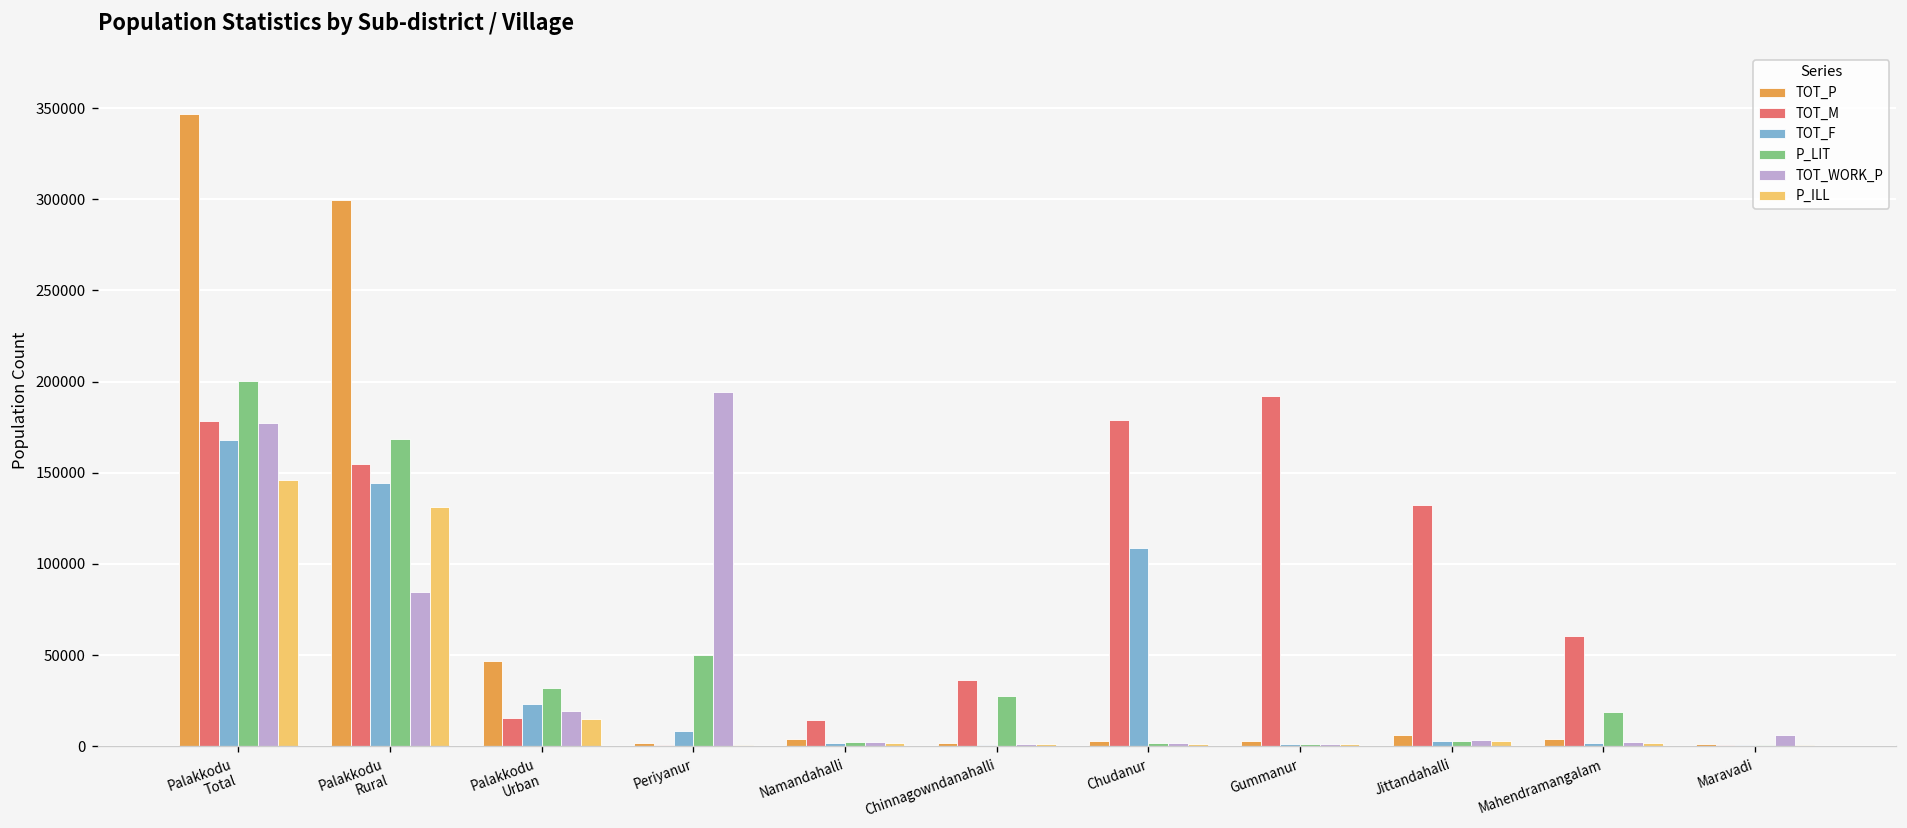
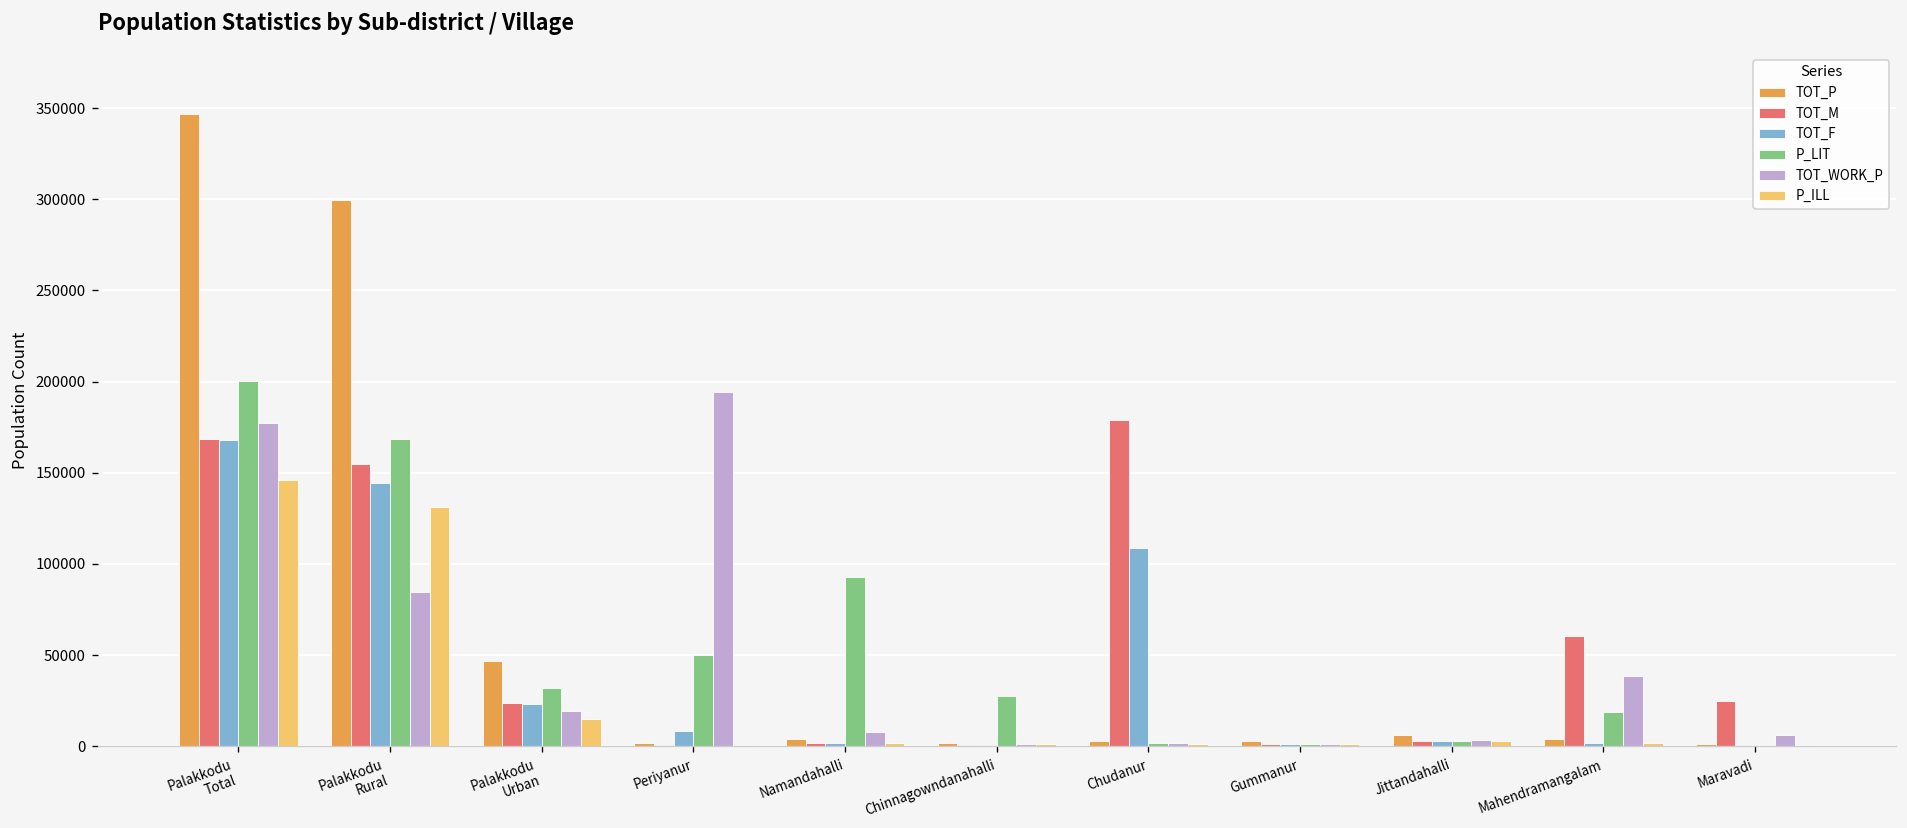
  {
    "TOT_M": {
-     "Palakkodu Total": 179000,
+     "Palakkodu Total": 169000,
      "Palakkodu Rural": 155000,
-     "Palakkodu Urban": 16000,
-     "Namandahalli": 14000,
-     "Chinnagowndanahalli": 36000,
+     "Palakkodu Urban": 24000,
+     "Namandahalli": 2000,
+     "Chinnagowndanahalli": 1000,
      "Chudanur": 179000,
-     "Gummanur": 192000,
-     "Jittandahalli": 132000,
+     "Gummanur": 1000,
+     "Jittandahalli": 3000,
      "Mahendramangalam": 61000,
-     "Maravadi": 1000
+     "Maravadi": 25000
    },
    "TOT_F": {
      "Palakkodu Total": 168000,
      "Palakkodu Rural": 145000,
      "Palakkodu Urban": 23000,
      "Periyanur": 8000,
      "Namandahalli": 2000,
      "Chudanur": 109000,
      "Jittandahalli": 3000,
      "Mahendramangalam": 2000
    },
    "P_LIT": {
      "Palakkodu Total": 200000,
      "Palakkodu Rural": 168000,
      "Palakkodu Urban": 32000,
      "Periyanur": 50000,
-     "Namandahalli": 2000,
+     "Namandahalli": 93000,
      "Chinnagowndanahalli": 27000,
      "Chudanur": 2000,
      "Jittandahalli": 3000,
      "Mahendramangalam": 19000
    },
    "TOT_WORK_P": {
      "Palakkodu Total": 177000,
      "Palakkodu Rural": 85000,
      "Palakkodu Urban": 19000,
      "Periyanur": 194000,
-     "Namandahalli": 2000,
+     "Namandahalli": 8000,
      "Chudanur": 2000,
      "Jittandahalli": 4000,
-     "Mahendramangalam": 2000,
+     "Mahendramangalam": 39000,
      "Maravadi": 6000
    }
  }
